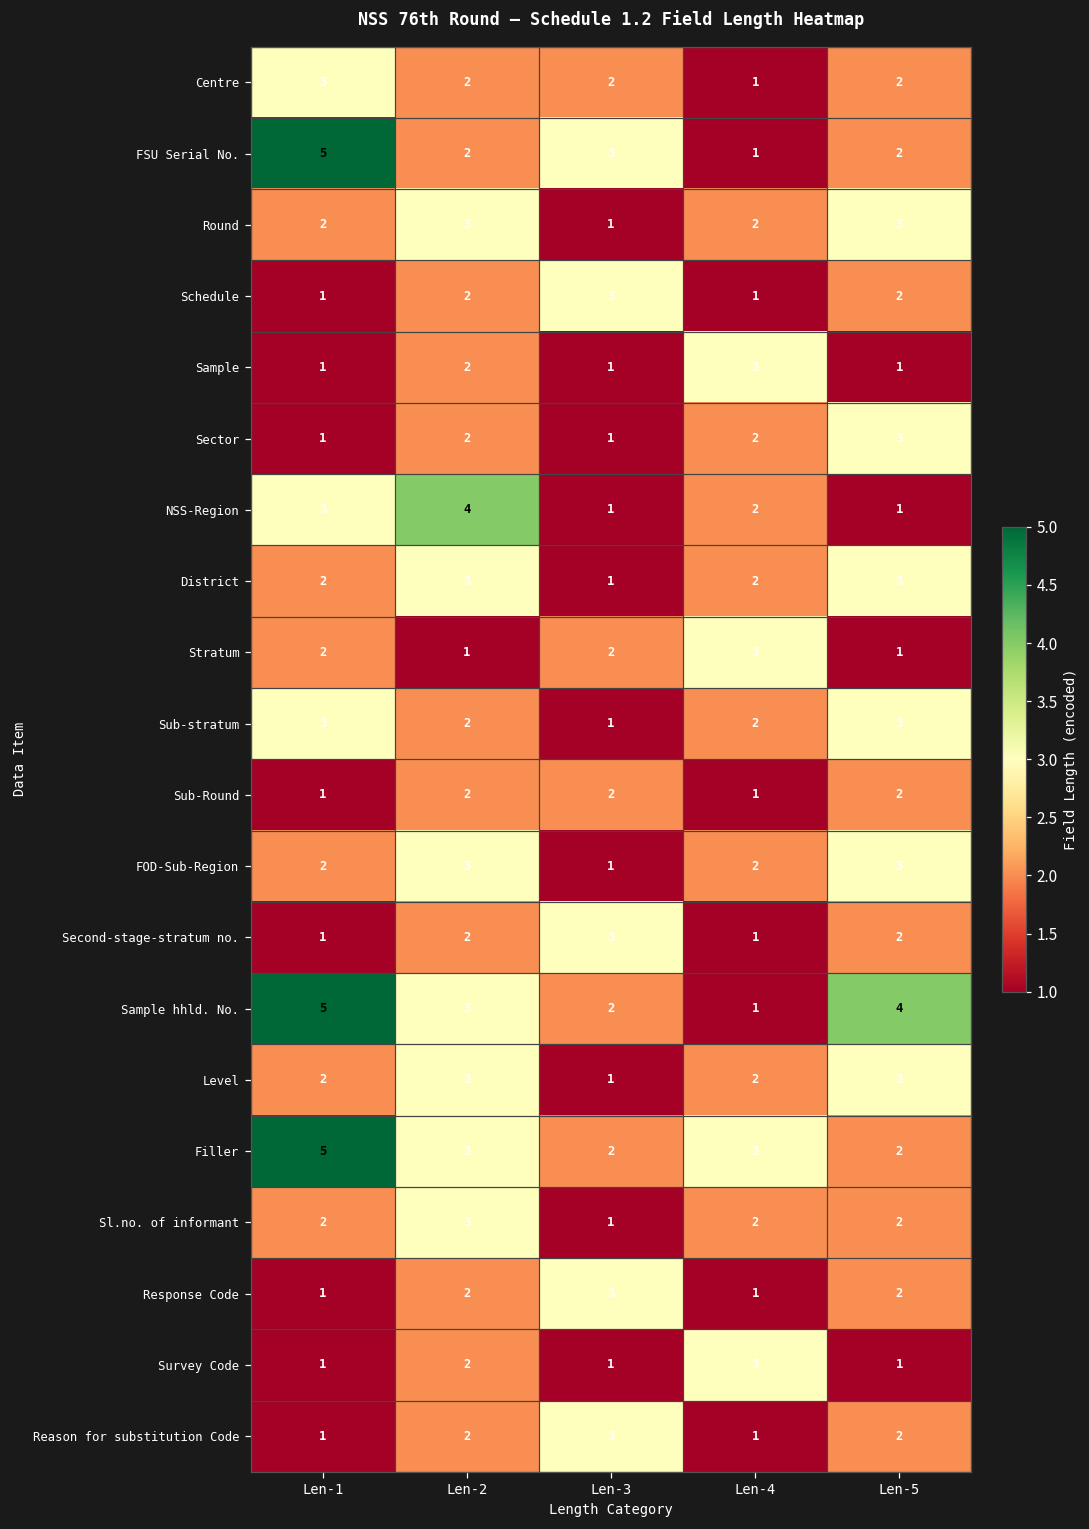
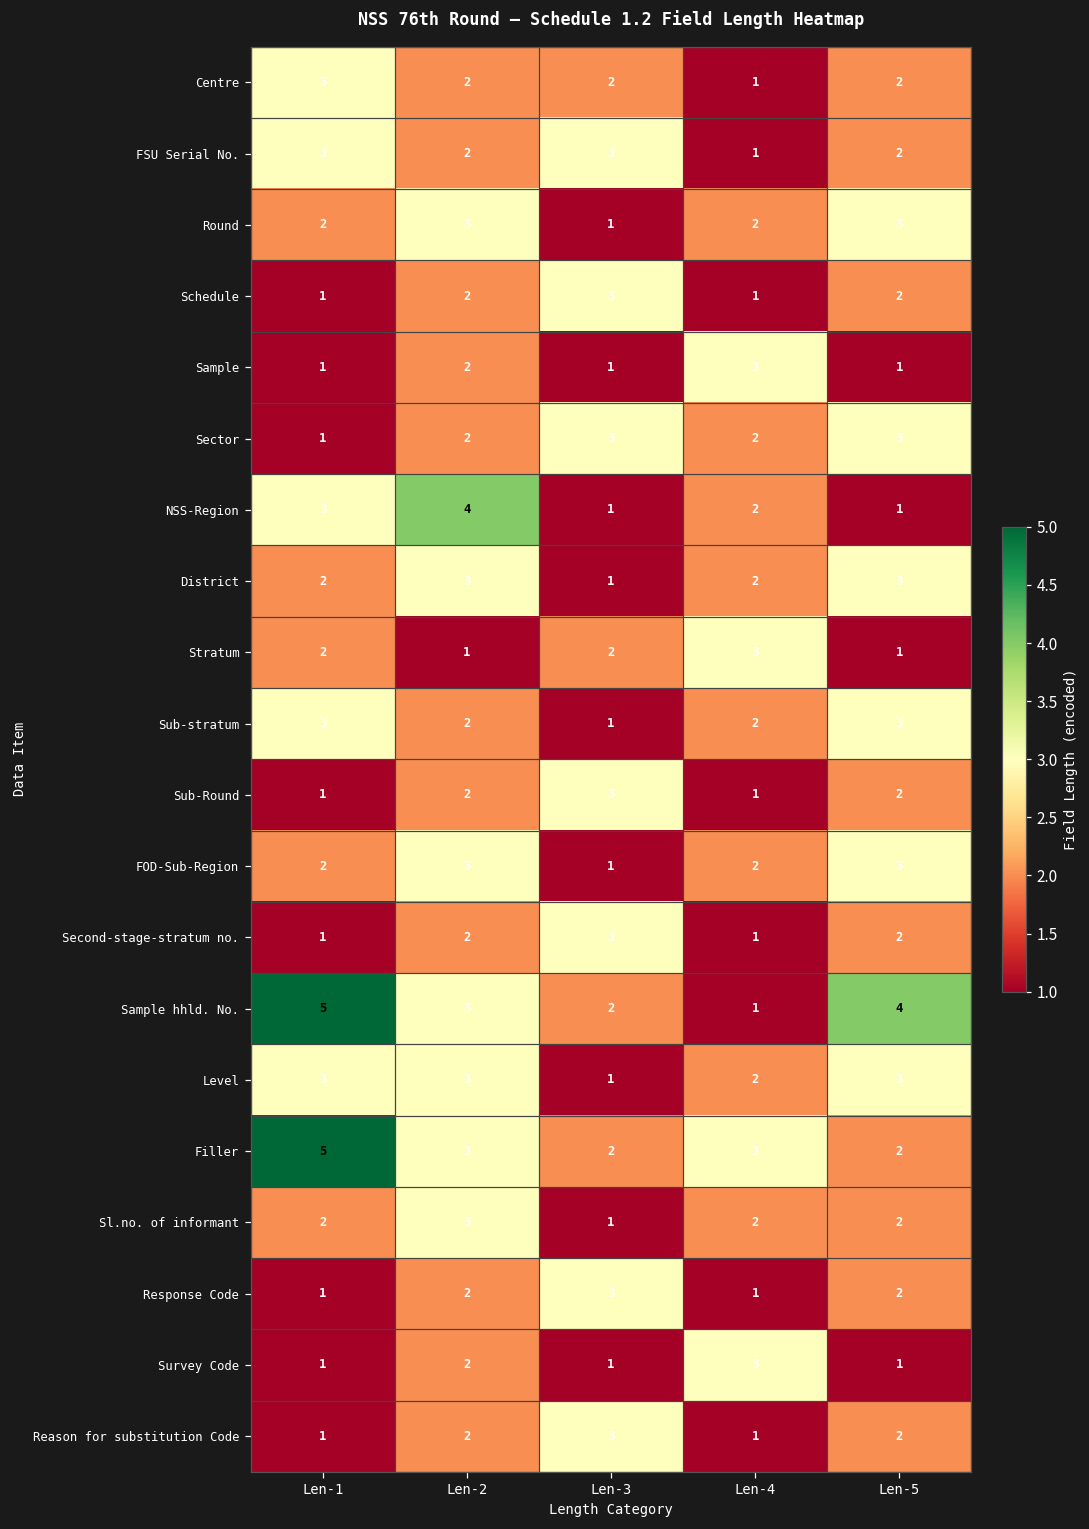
  {
    "Centre": {
      "Len-1": 3,
      "Len-2": 2,
      "Len-3": 2,
      "Len-4": 1,
      "Len-5": 2
    },
    "FSU Serial No.": {
-     "Len-1": 5,
+     "Len-1": 3,
      "Len-2": 2,
      "Len-3": 3,
      "Len-4": 1,
      "Len-5": 2
    },
    "Round": {
      "Len-1": 2,
      "Len-2": 3,
      "Len-3": 1,
      "Len-4": 2,
      "Len-5": 3
    },
    "Schedule": {
      "Len-1": 1,
      "Len-2": 2,
      "Len-3": 3,
      "Len-4": 1,
      "Len-5": 2
    },
    "Sample": {
      "Len-1": 1,
      "Len-2": 2,
      "Len-3": 1,
      "Len-4": 3,
      "Len-5": 1
    },
    "Sector": {
      "Len-1": 1,
      "Len-2": 2,
-     "Len-3": 1,
+     "Len-3": 3,
      "Len-4": 2,
      "Len-5": 3
    },
    "NSS-Region": {
      "Len-1": 3,
      "Len-2": 4,
      "Len-3": 1,
      "Len-4": 2,
      "Len-5": 1
    },
    "District": {
      "Len-1": 2,
      "Len-2": 3,
      "Len-3": 1,
      "Len-4": 2,
      "Len-5": 3
    },
    "Stratum": {
      "Len-1": 2,
      "Len-2": 1,
      "Len-3": 2,
      "Len-4": 3,
      "Len-5": 1
    },
    "Sub-stratum": {
      "Len-1": 3,
      "Len-2": 2,
      "Len-3": 1,
      "Len-4": 2,
      "Len-5": 3
    },
    "Sub-Round": {
      "Len-1": 1,
      "Len-2": 2,
-     "Len-3": 2,
+     "Len-3": 3,
      "Len-4": 1,
      "Len-5": 2
    },
    "FOD-Sub-Region": {
      "Len-1": 2,
      "Len-2": 3,
      "Len-3": 1,
      "Len-4": 2,
      "Len-5": 3
    },
    "Second-stage-stratum no.": {
      "Len-1": 1,
      "Len-2": 2,
      "Len-3": 3,
      "Len-4": 1,
      "Len-5": 2
    },
    "Sample hhld. No.": {
      "Len-1": 5,
      "Len-2": 3,
      "Len-3": 2,
      "Len-4": 1,
      "Len-5": 4
    },
    "Level": {
-     "Len-1": 2,
+     "Len-1": 3,
      "Len-2": 3,
      "Len-3": 1,
      "Len-4": 2,
      "Len-5": 3
    },
    "Filler": {
      "Len-1": 5,
      "Len-2": 3,
      "Len-3": 2,
      "Len-4": 3,
      "Len-5": 2
    },
    "Sl.no. of informant": {
      "Len-1": 2,
      "Len-2": 3,
      "Len-3": 1,
      "Len-4": 2,
      "Len-5": 2
    },
    "Response Code": {
      "Len-1": 1,
      "Len-2": 2,
      "Len-3": 3,
      "Len-4": 1,
      "Len-5": 2
    },
    "Survey Code": {
      "Len-1": 1,
      "Len-2": 2,
      "Len-3": 1,
      "Len-4": 3,
      "Len-5": 1
    },
    "Reason for substitution Code": {
      "Len-1": 1,
      "Len-2": 2,
      "Len-3": 3,
      "Len-4": 1,
      "Len-5": 2
    }
  }
